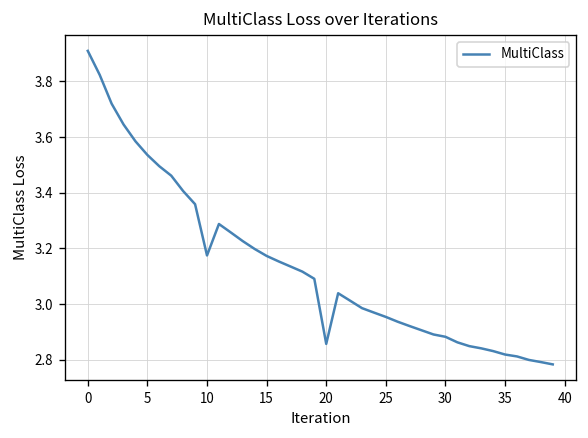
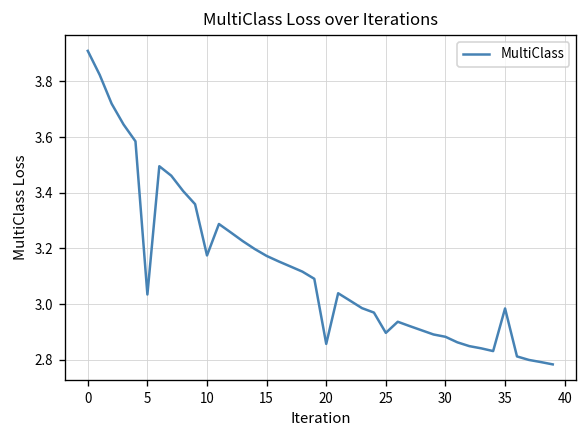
  {
    "0": 3.91,
-   "5": 3.54,
+   "5": 3.03,
    "10": 3.17,
    "15": 3.17,
    "20": 2.86,
-   "25": 2.95,
+   "25": 2.90,
    "30": 2.88,
-   "35": 2.82
+   "35": 2.98
  }
